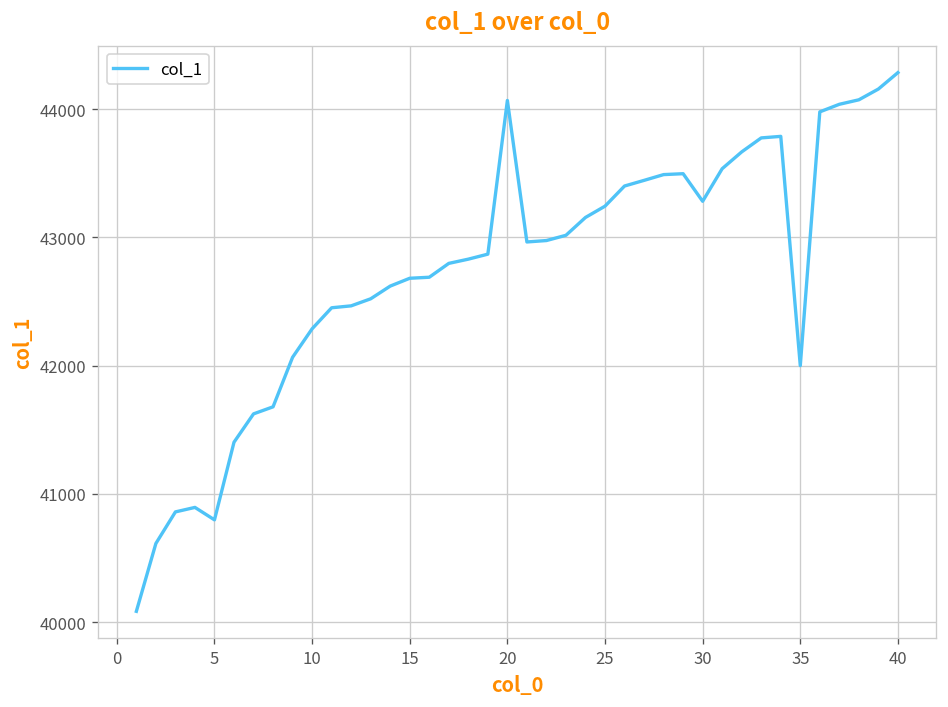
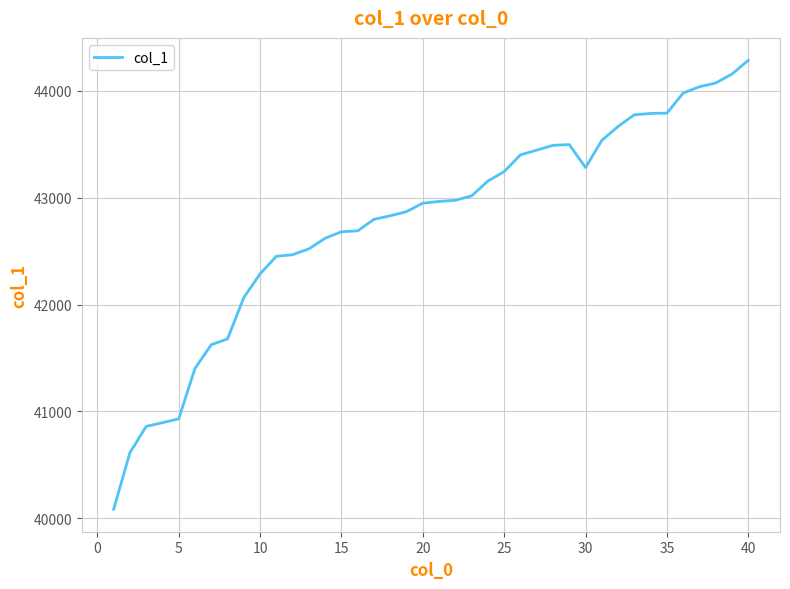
  {
-   "5": 40800,
+   "5": 40930,
    "10": 42290,
    "15": 42680,
-   "20": 44070,
+   "20": 42950,
    "25": 43240,
    "30": 43280,
-   "35": 42000,
+   "35": 43790,
    "40": 44280
  }
